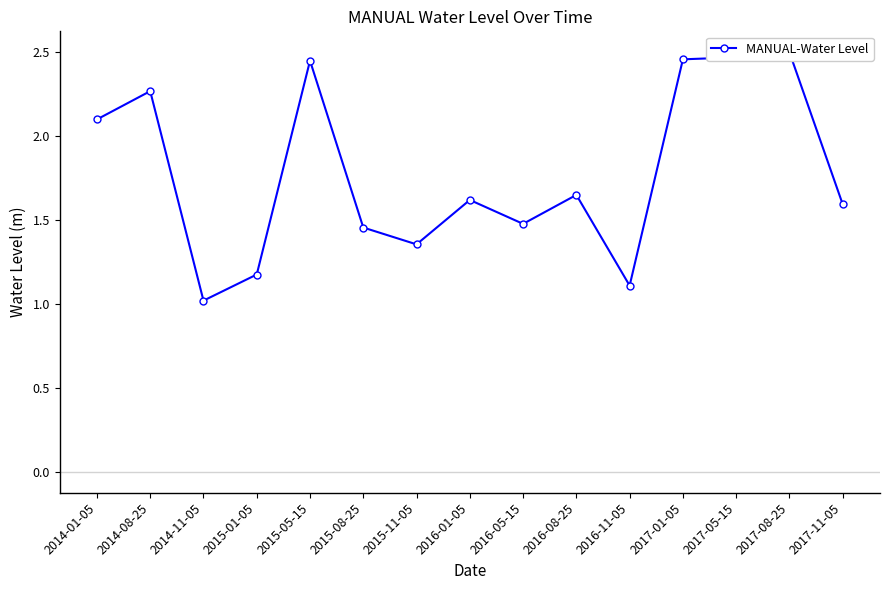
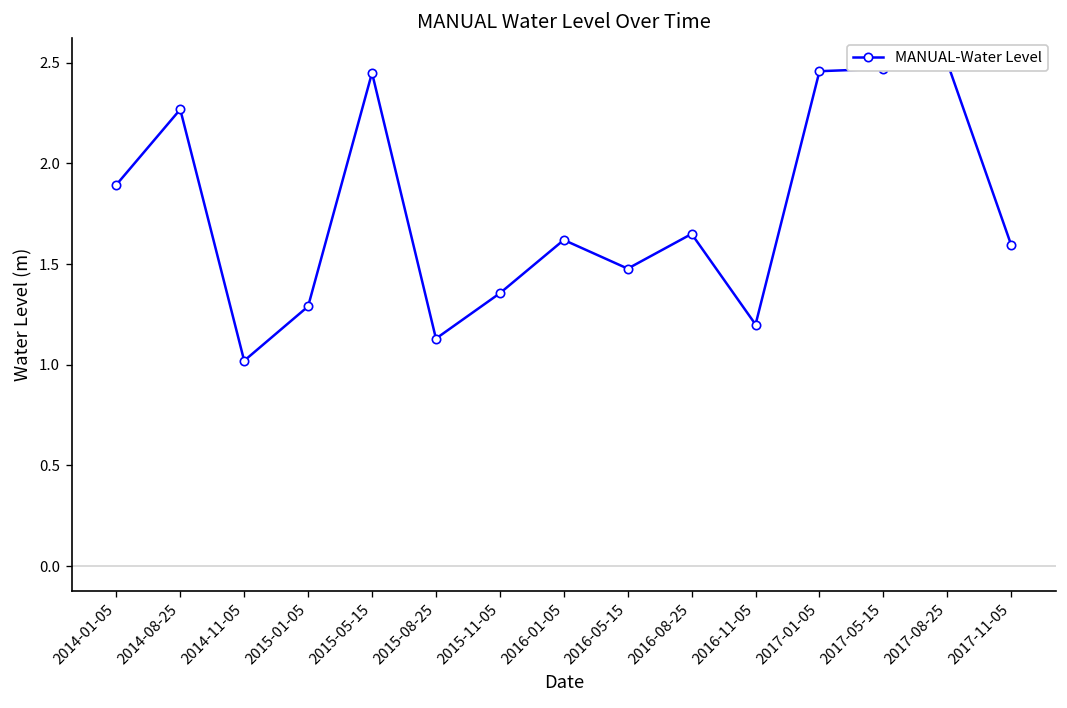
  {
-   "2014-01-05": 2.10,
+   "2014-01-05": 1.89,
    "2014-08-25": 2.27,
    "2014-11-05": 1.02,
-   "2015-01-05": 1.18,
+   "2015-01-05": 1.29,
    "2015-05-15": 2.45,
-   "2015-08-25": 1.46,
+   "2015-08-25": 1.13,
    "2015-11-05": 1.36,
    "2016-01-05": 1.62,
    "2016-05-15": 1.48,
    "2016-08-25": 1.65,
-   "2016-11-05": 1.11,
+   "2016-11-05": 1.20,
    "2017-01-05": 2.46,
    "2017-11-05": 1.59
  }
